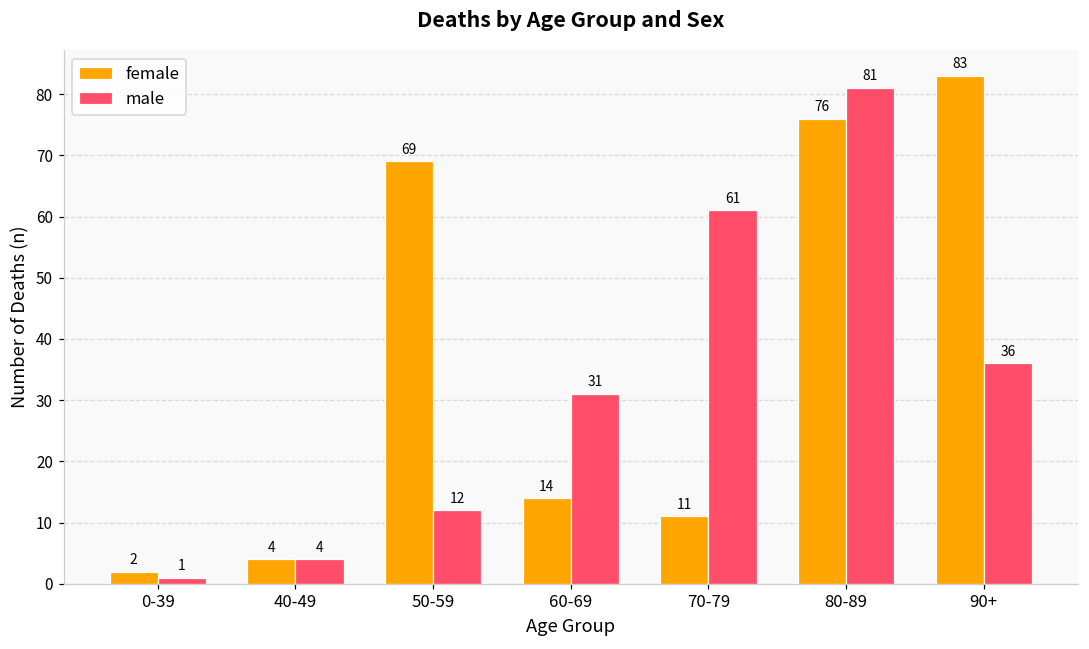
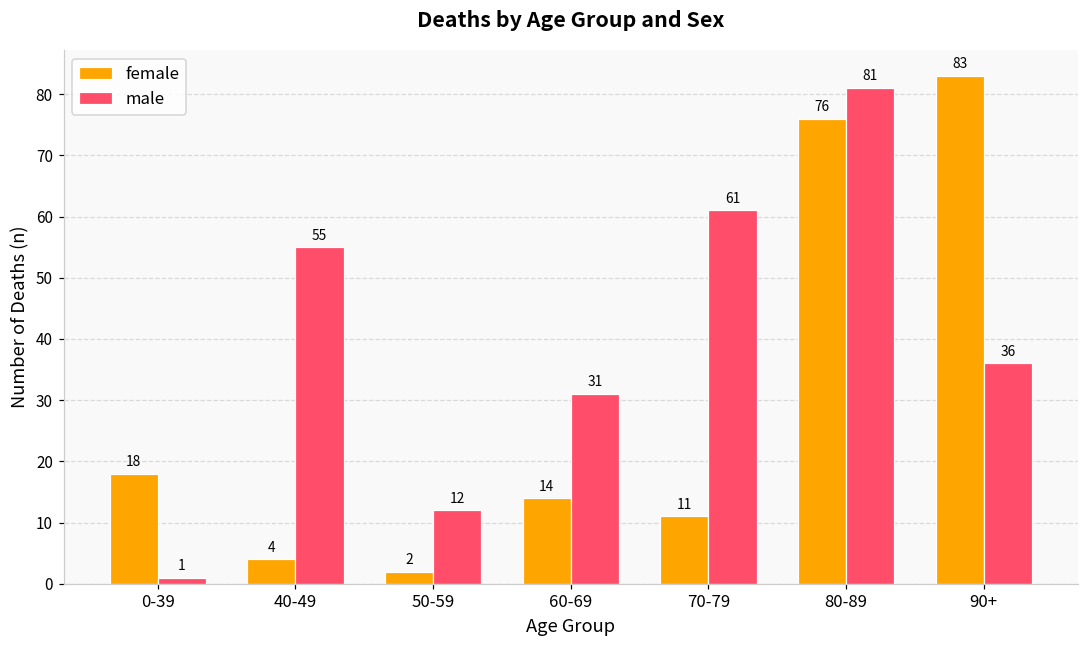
  {
    "female": {
-     "0-39": 2,
+     "0-39": 18,
      "40-49": 4,
-     "50-59": 69,
+     "50-59": 2,
      "60-69": 14,
      "70-79": 11,
      "80-89": 76,
      "90+": 83
    },
    "male": {
      "0-39": 1,
-     "40-49": 4,
+     "40-49": 55,
      "50-59": 12,
      "60-69": 31,
      "70-79": 61,
      "80-89": 81,
      "90+": 36
    }
  }
